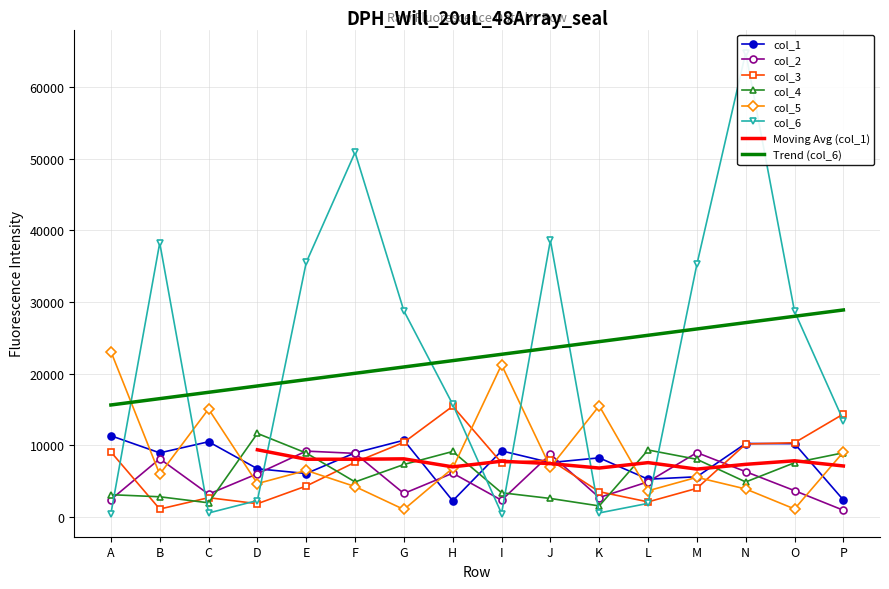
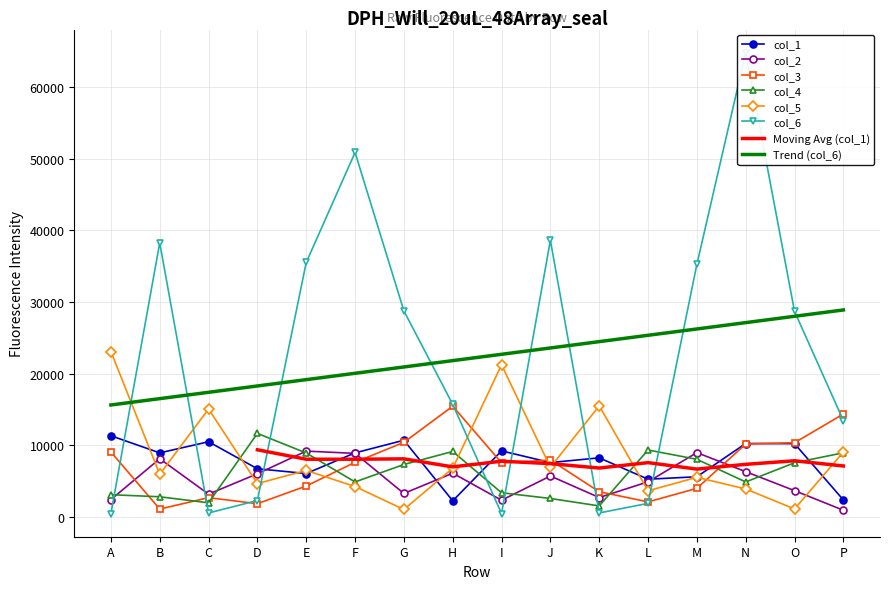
  {
    "col_1": {
      "A": 11000,
      "B": 9000,
      "C": 10000,
      "D": 7000,
      "E": 6000,
      "H": 2000,
      "I": 9000,
      "K": 8000,
      "L": 5000,
      "P": 2000
    },
    "col_2": {
      "A": 2000,
      "B": 8000,
      "C": 3000,
      "D": 6000,
      "G": 3000,
      "H": 6000,
      "I": 2000,
-     "J": 9000,
+     "J": 6000,
      "K": 3000,
      "L": 5000,
      "M": 9000,
      "N": 6000,
      "O": 4000,
      "P": 1000
    },
    "col_3": {
      "A": 9000,
      "B": 1000,
      "C": 3000,
      "D": 2000,
      "E": 4000,
      "F": 8000,
      "K": 3000,
      "M": 4000,
      "P": 14000
    },
    "col_5": {
      "A": 23000,
      "B": 6000,
      "C": 15000,
      "D": 5000,
      "E": 6000,
      "F": 4000,
      "G": 1000,
      "I": 21000,
      "J": 7000,
      "K": 15000,
      "L": 4000,
      "N": 4000,
      "O": 1000
    },
    "col_6": {
      "A": 0,
      "B": 38000,
      "C": 1000,
      "D": 2000,
      "E": 36000,
      "F": 51000,
      "G": 29000,
      "I": 0,
      "J": 39000,
      "K": 1000,
      "M": 35000,
      "O": 29000,
      "P": 13000
    },
    "Moving Avg (col_1)": {
      "D": 9000,
      "E": 8000,
      "F": 8000,
      "G": 8000,
      "K": 7000,
      "L": 8000,
      "M": 7000,
      "N": 7000,
      "P": 7000
    }
  }
